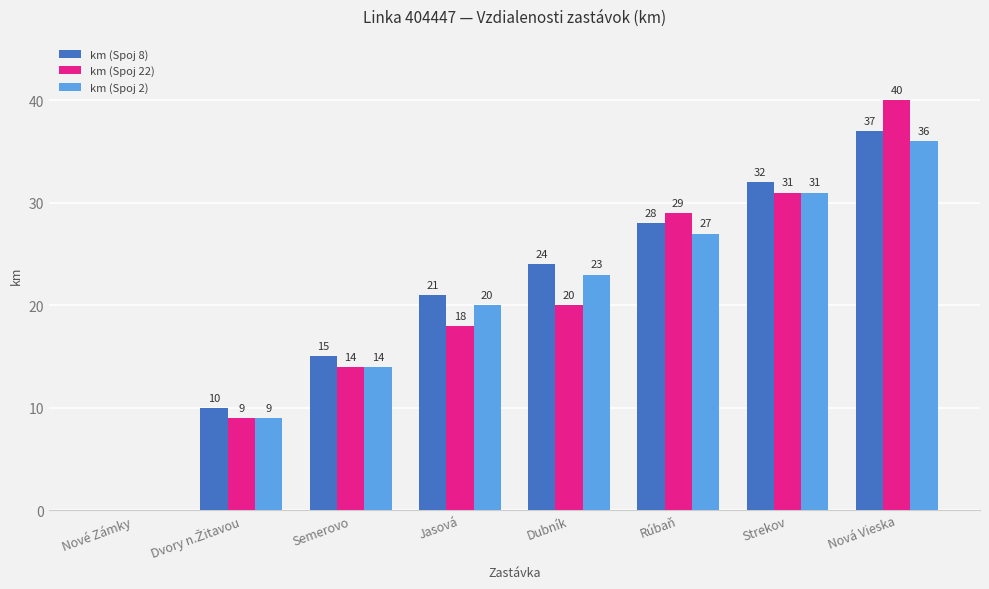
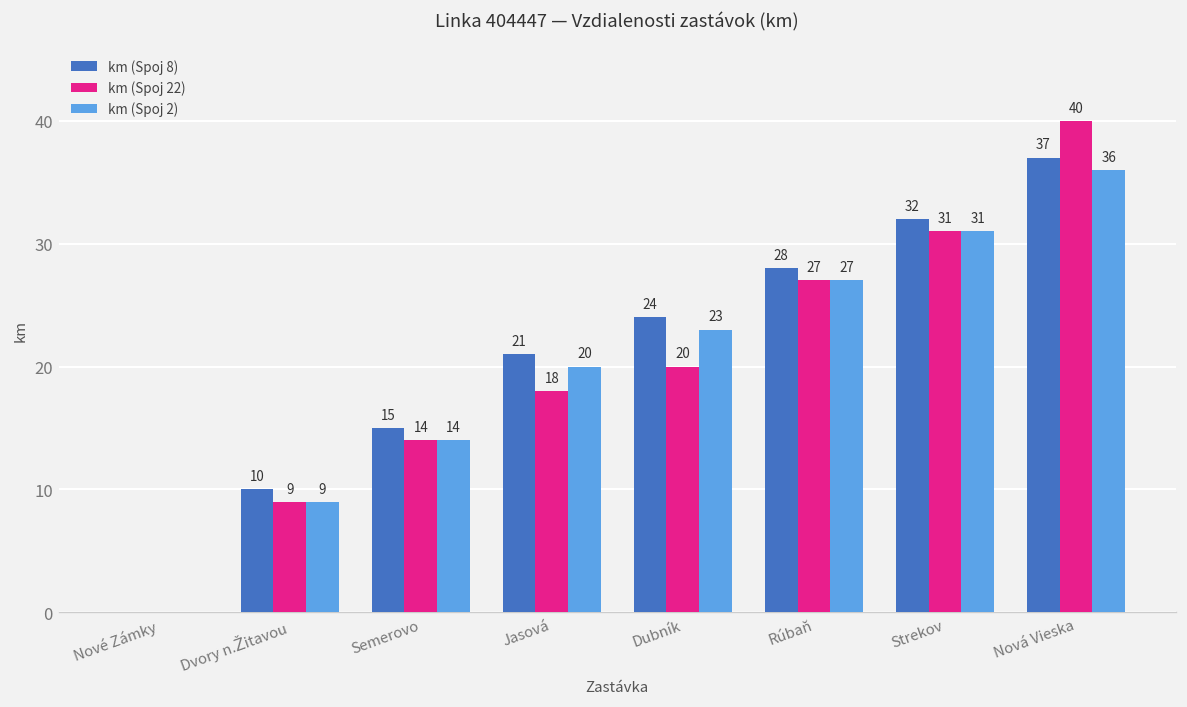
  {
    "km (Spoj 8)": {
      "Dvory n.Žitavou": 10,
      "Semerovo": 15,
      "Jasová": 21,
      "Dubník": 24,
      "Rúbaň": 28,
      "Strekov": 32,
      "Nová Vieska": 37
    },
    "km (Spoj 22)": {
      "Dvory n.Žitavou": 9,
      "Semerovo": 14,
      "Jasová": 18,
      "Dubník": 20,
-     "Rúbaň": 29,
+     "Rúbaň": 27,
      "Strekov": 31,
      "Nová Vieska": 40
    },
    "km (Spoj 2)": {
      "Dvory n.Žitavou": 9,
      "Semerovo": 14,
      "Jasová": 20,
      "Dubník": 23,
      "Rúbaň": 27,
      "Strekov": 31,
      "Nová Vieska": 36
    }
  }
